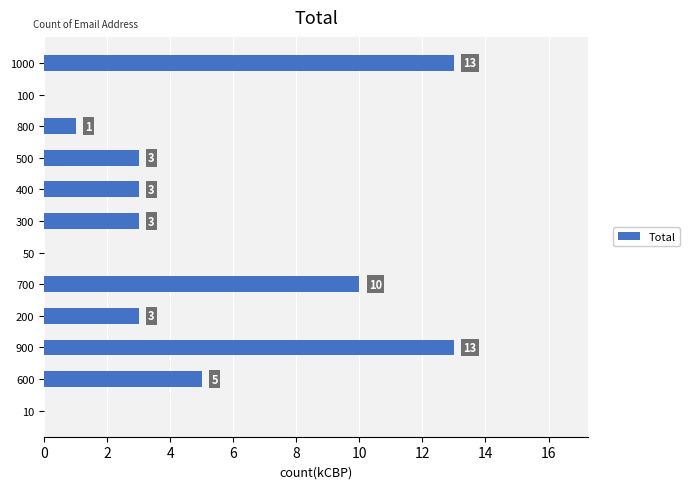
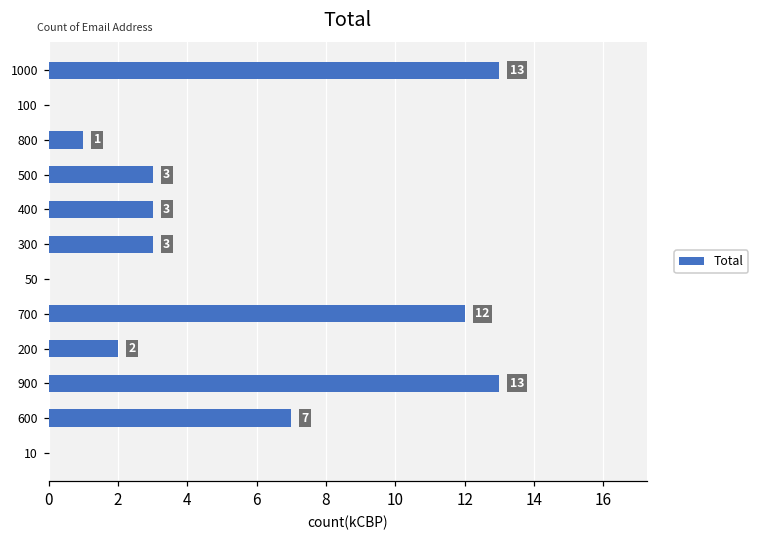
  {
-   "700": 10,
-   "200": 3,
-   "600": 5
+   "700": 12,
+   "200": 2,
+   "600": 7
  }
